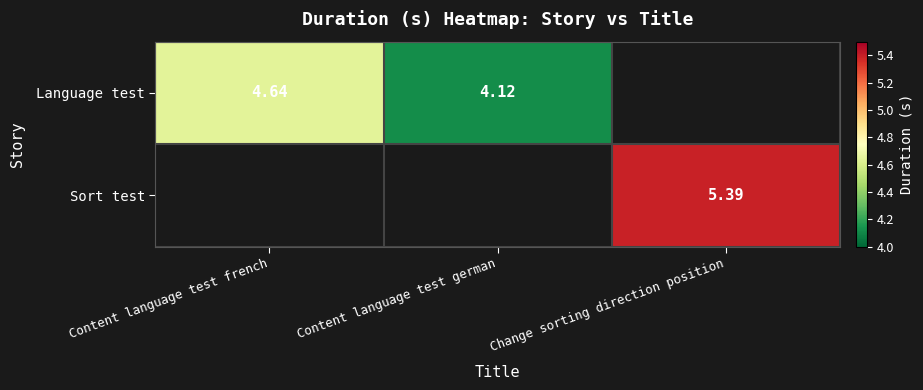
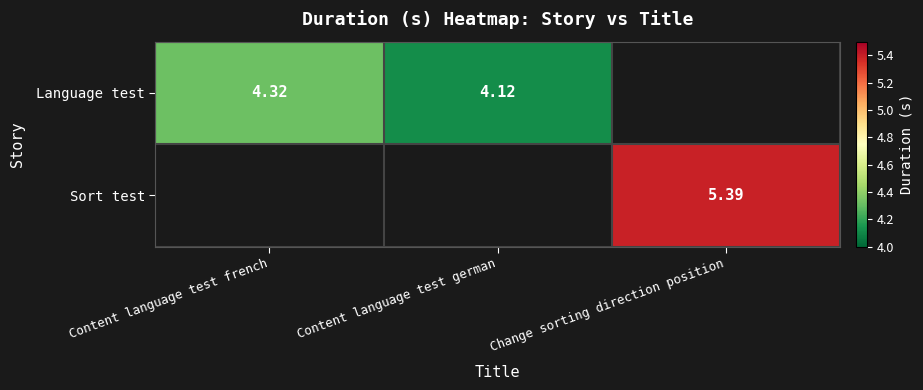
  {
    "Language test": {
-     "Content language test french": 4.64,
+     "Content language test french": 4.32,
      "Content language test german": 4.12
    },
    "Sort test": {
      "Change sorting direction position": 5.39
    }
  }
